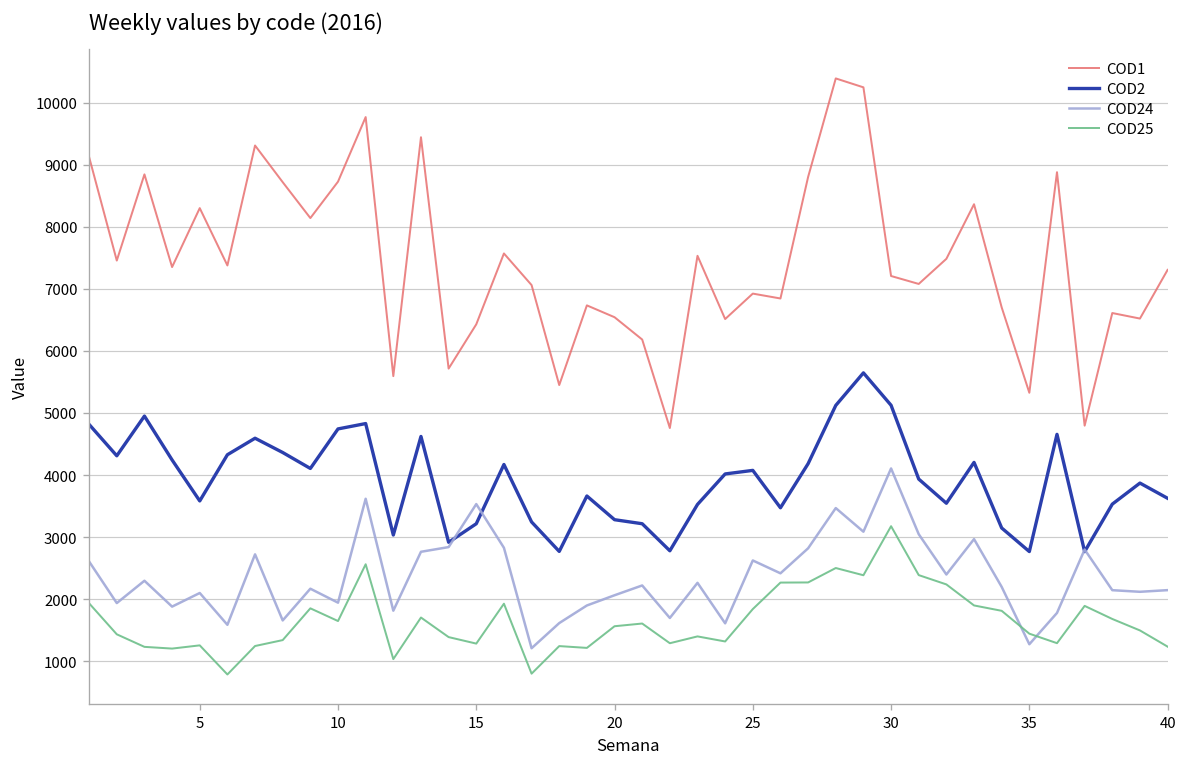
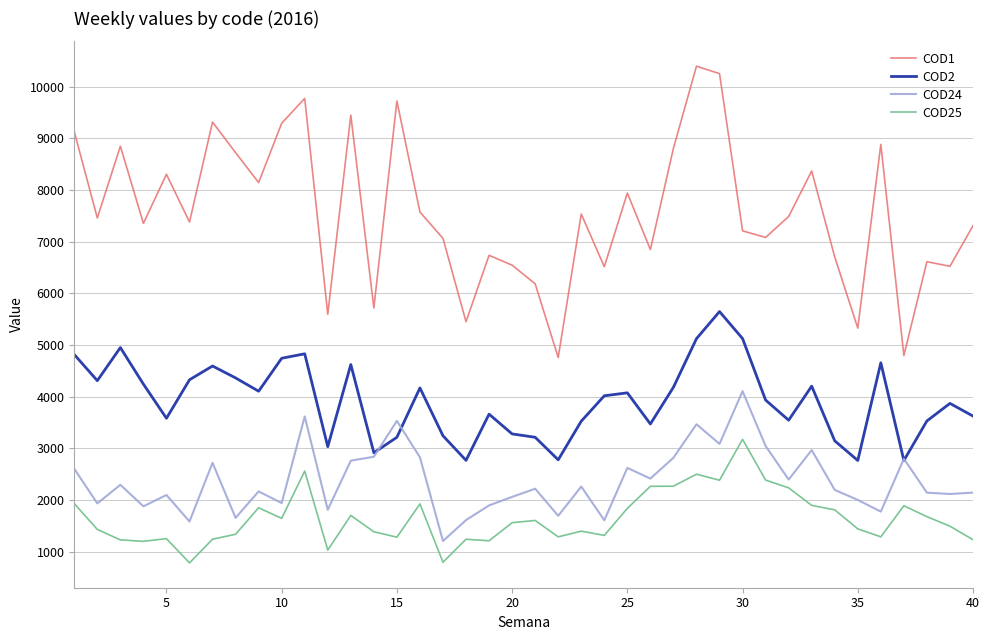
  {
    "COD1": {
      "5": 8300,
-     "10": 8700,
-     "15": 6400,
+     "10": 9300,
+     "15": 9700,
      "20": 6500,
-     "25": 6900,
+     "25": 7900,
      "30": 7200,
      "35": 5300,
      "40": 7300
    },
    "COD2": {
      "5": 3600,
      "10": 4700,
      "15": 3200,
      "20": 3300,
      "25": 4100,
      "30": 5100,
      "35": 2800,
      "40": 3600
    },
    "COD24": {
      "5": 2100,
      "10": 1900,
      "15": 3500,
      "20": 2100,
      "25": 2600,
      "30": 4100,
-     "35": 1300,
+     "35": 2000,
      "40": 2100
    },
    "COD25": {
      "5": 1300,
      "10": 1600,
      "15": 1300,
      "20": 1600,
      "25": 1800,
      "30": 3200,
      "35": 1400,
      "40": 1200
    }
  }
